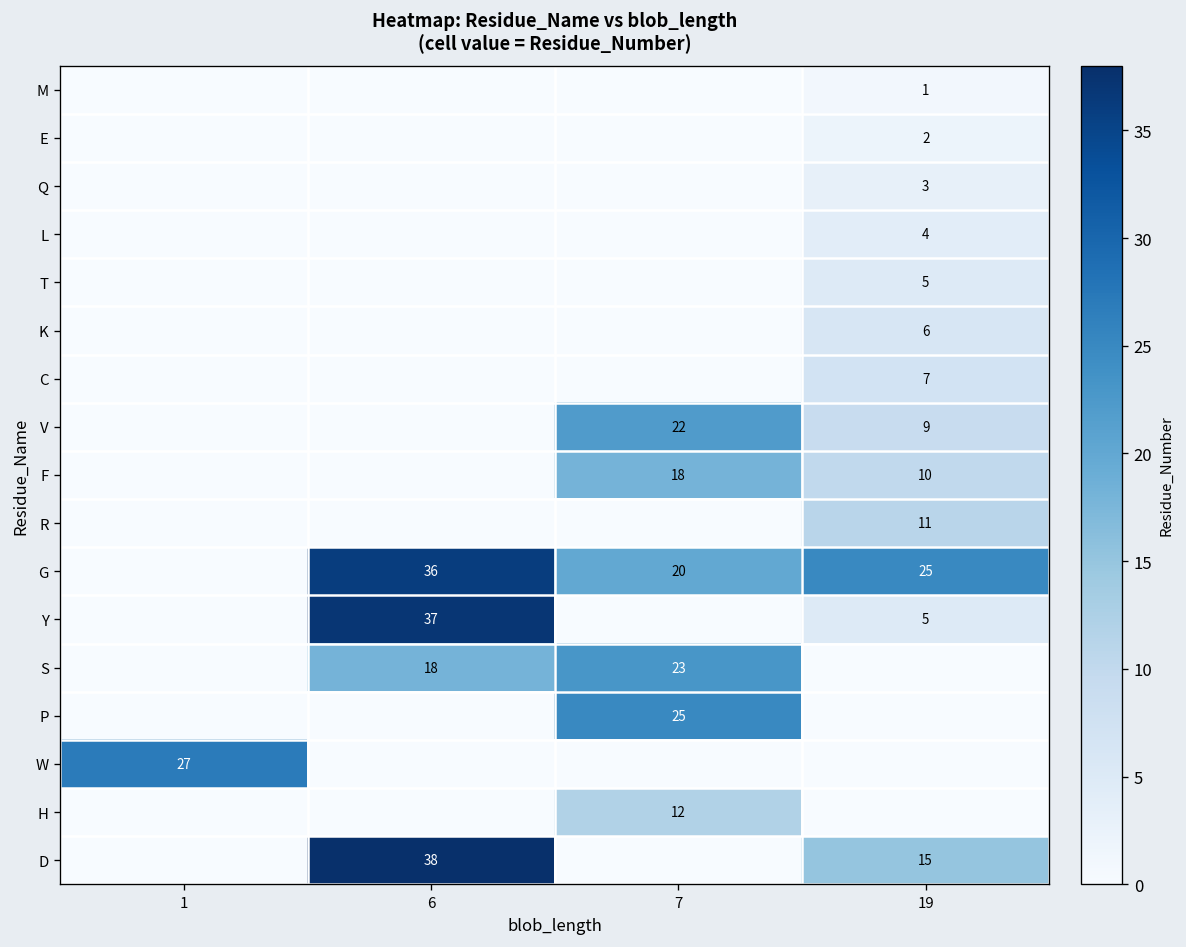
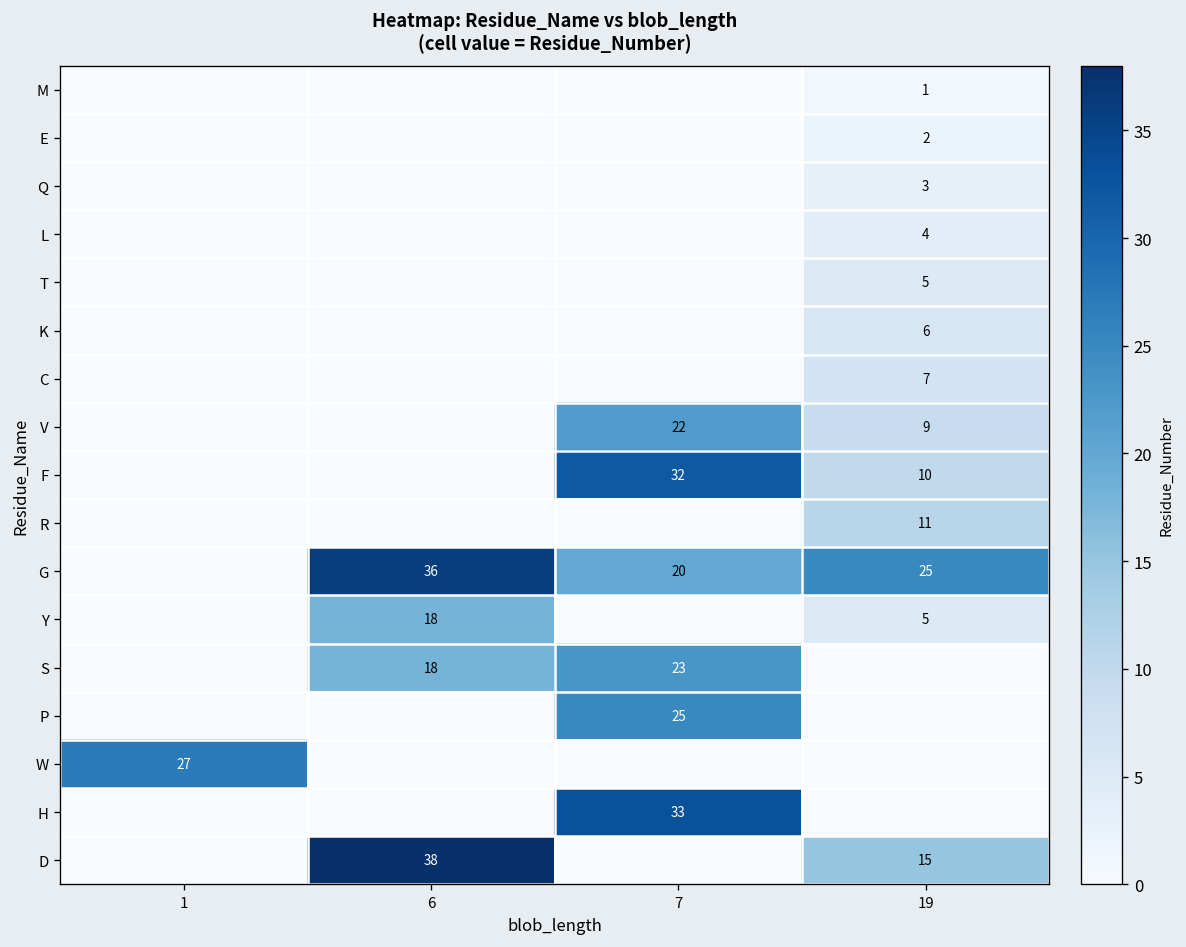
  {
    "M": {
      "19": 1
    },
    "E": {
      "19": 2
    },
    "Q": {
      "19": 3
    },
    "L": {
      "19": 4
    },
    "T": {
      "19": 5
    },
    "K": {
      "19": 6
    },
    "C": {
      "19": 7
    },
    "V": {
      "7": 22,
      "19": 9
    },
    "F": {
-     "7": 18,
+     "7": 32,
      "19": 10
    },
    "R": {
      "19": 11
    },
    "G": {
      "6": 36,
      "7": 20,
      "19": 25
    },
    "Y": {
-     "6": 37,
+     "6": 18,
      "19": 5
    },
    "S": {
      "6": 18,
      "7": 23
    },
    "P": {
      "7": 25
    },
    "W": {
      "1": 27
    },
    "H": {
-     "7": 12
+     "7": 33
    },
    "D": {
      "6": 38,
      "19": 15
    }
  }
